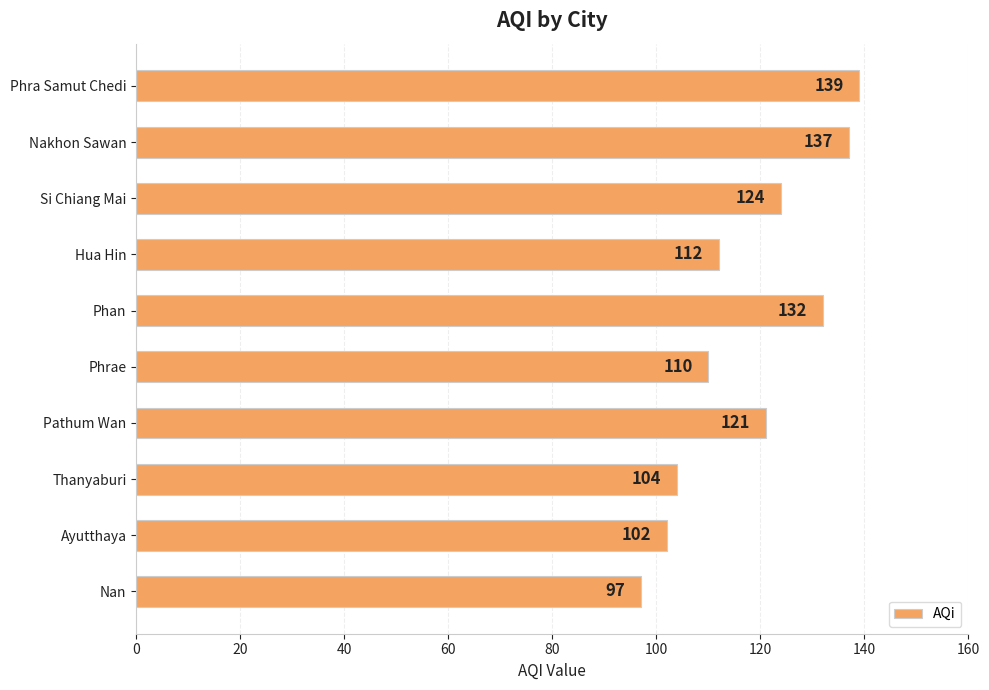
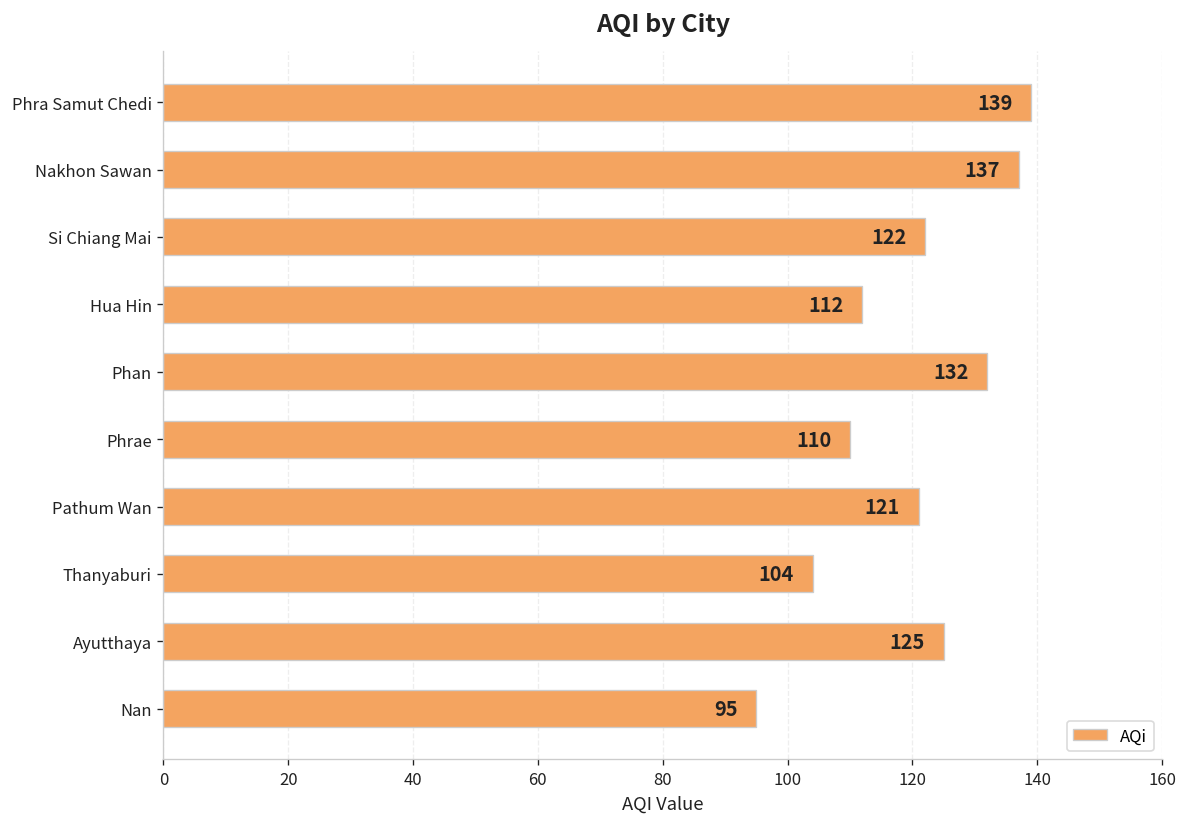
  {
    "Phra Samut Chedi": 139,
    "Nakhon Sawan": 137,
-   "Si Chiang Mai": 124,
+   "Si Chiang Mai": 122,
    "Hua Hin": 112,
    "Phan": 132,
    "Phrae": 110,
    "Pathum Wan": 121,
    "Thanyaburi": 104,
-   "Ayutthaya": 102,
-   "Nan": 97
+   "Ayutthaya": 125,
+   "Nan": 95
  }
